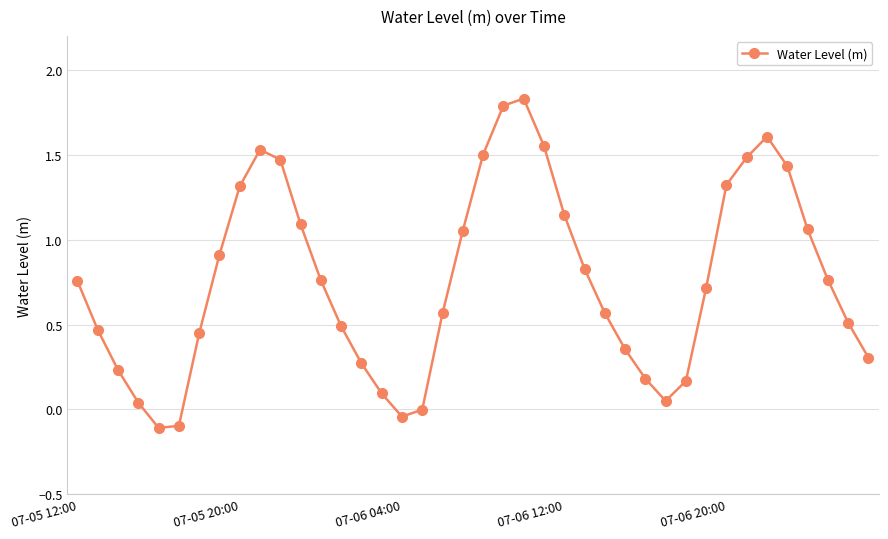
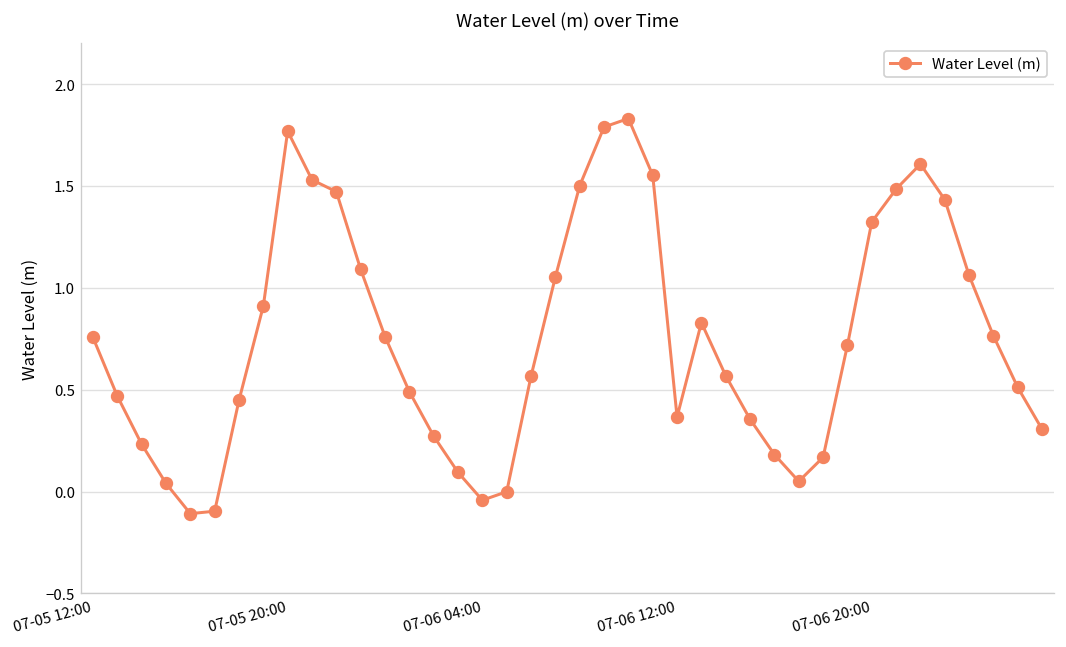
  {
    "07-05 12:00": 0.76,
-   "07-05 20:00": 1.31,
+   "07-05 20:00": 1.77,
    "07-06 04:00": -0.04,
-   "07-06 12:00": 1.15,
+   "07-06 12:00": 0.37,
    "07-06 20:00": 1.32
  }
